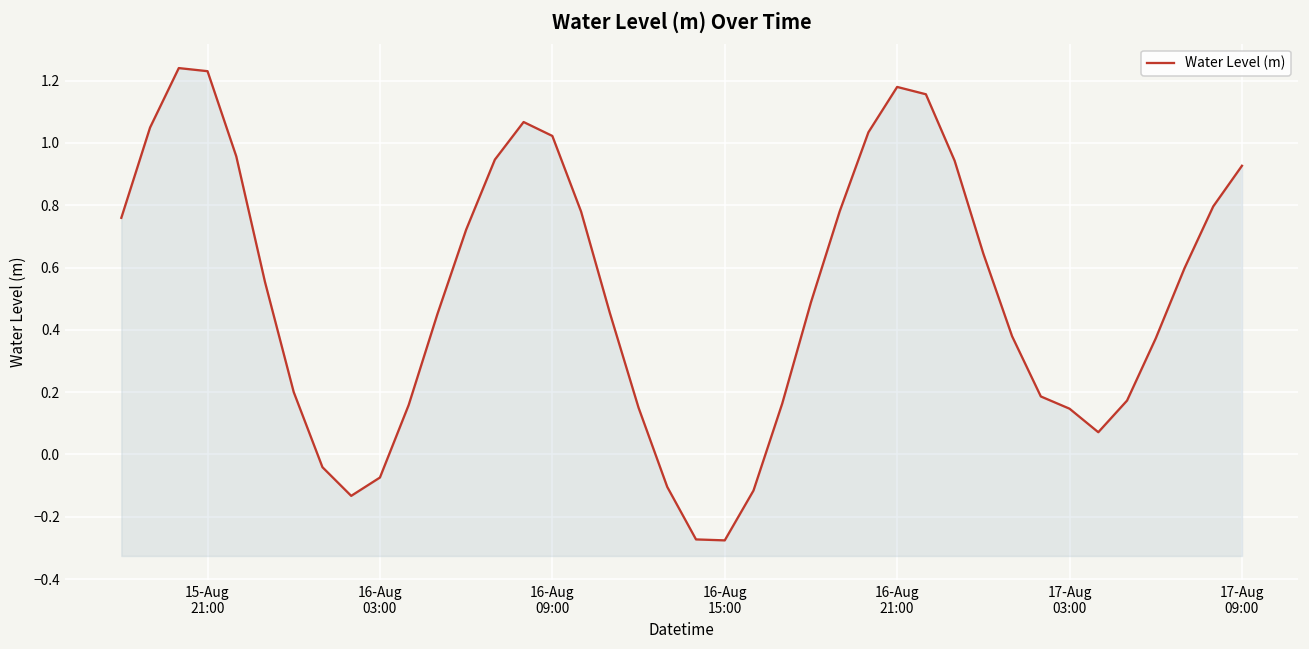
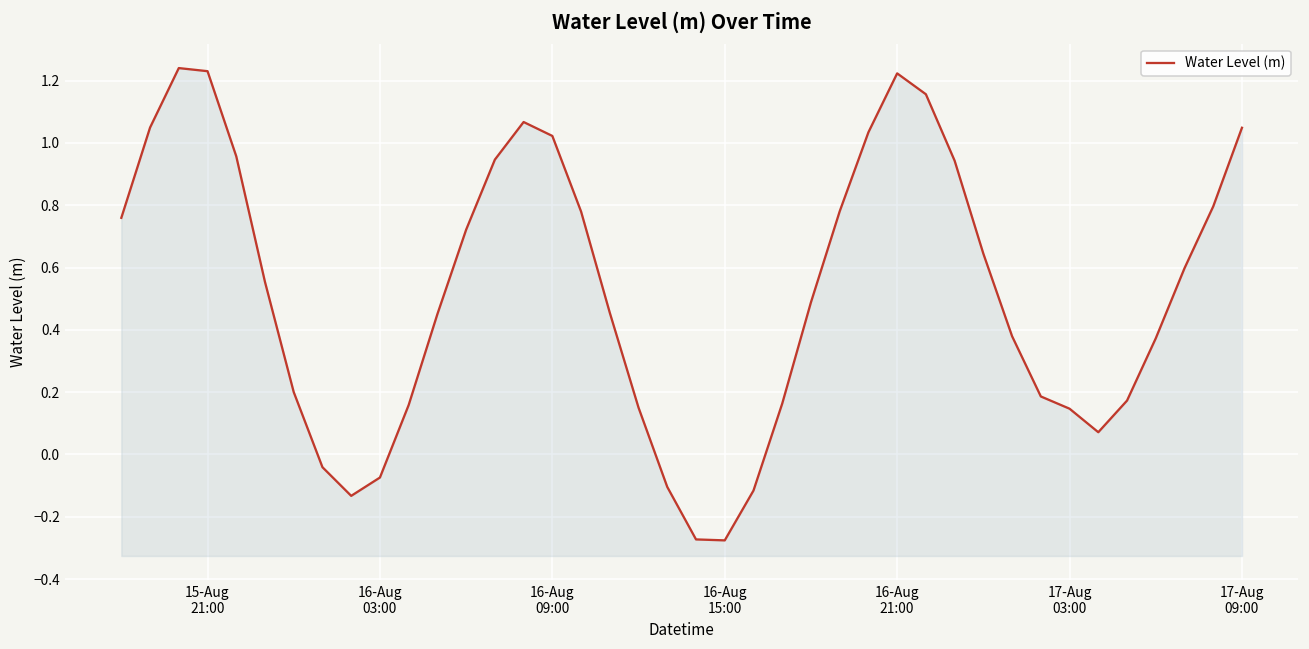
  {
    "15-Aug 21:00": 1.23,
    "16-Aug 03:00": -0.07,
    "16-Aug 09:00": 1.02,
    "16-Aug 15:00": -0.28,
-   "16-Aug 21:00": 1.18,
+   "16-Aug 21:00": 1.22,
    "17-Aug 03:00": 0.15,
-   "17-Aug 09:00": 0.93
+   "17-Aug 09:00": 1.05
  }
